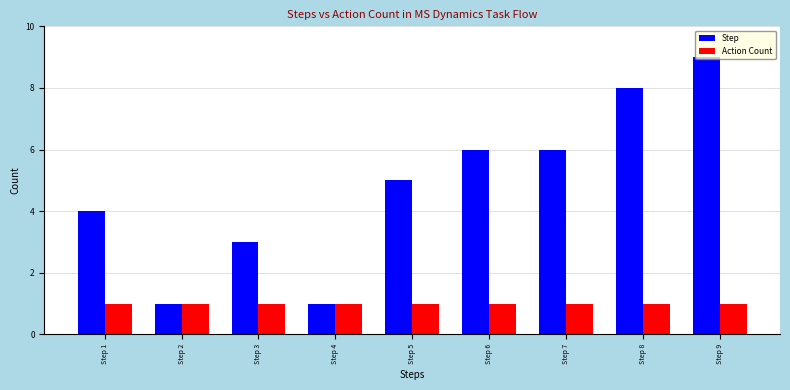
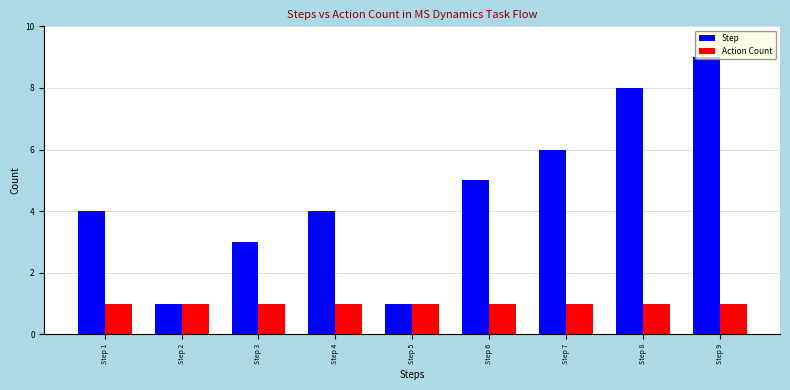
  {
    "Step": {
      "Step 1": 4,
      "Step 2": 1,
      "Step 3": 3,
-     "Step 4": 1,
-     "Step 5": 5,
-     "Step 6": 6,
+     "Step 4": 4,
+     "Step 5": 1,
+     "Step 6": 5,
      "Step 7": 6,
      "Step 8": 8
    },
    "Action Count": {
      "Step 1": 1,
      "Step 2": 1,
      "Step 3": 1,
      "Step 4": 1,
      "Step 5": 1,
      "Step 6": 1,
      "Step 7": 1,
      "Step 8": 1,
      "Step 9": 1
    }
  }
